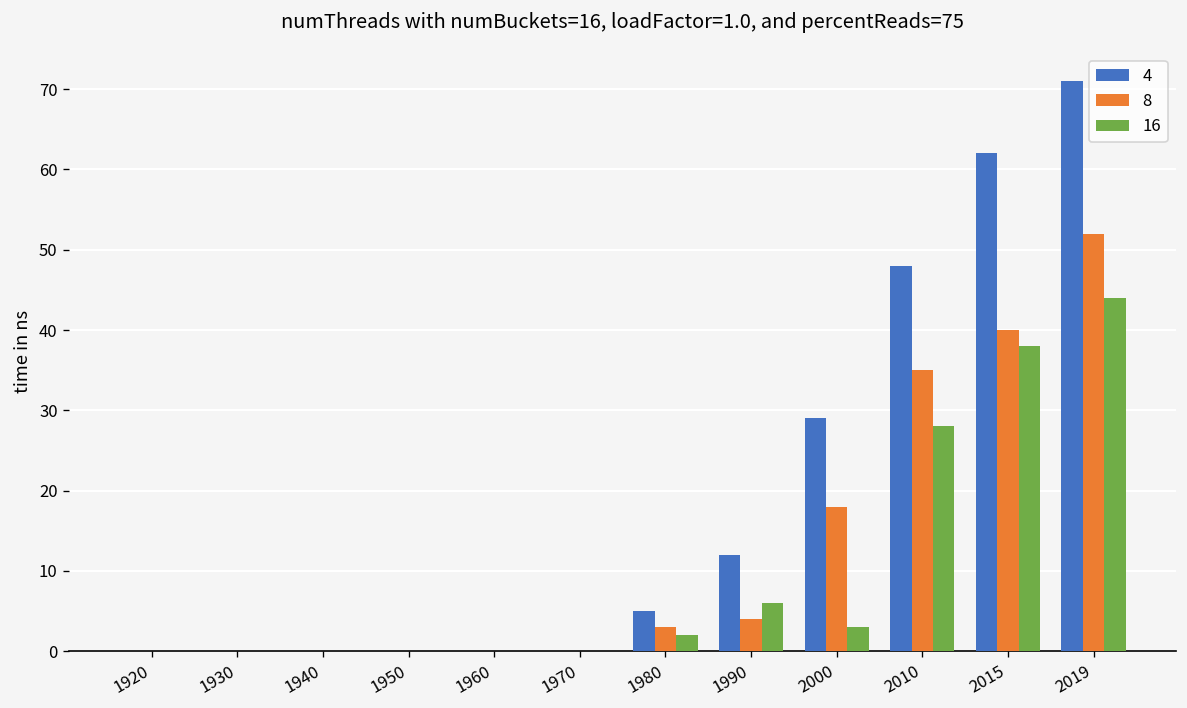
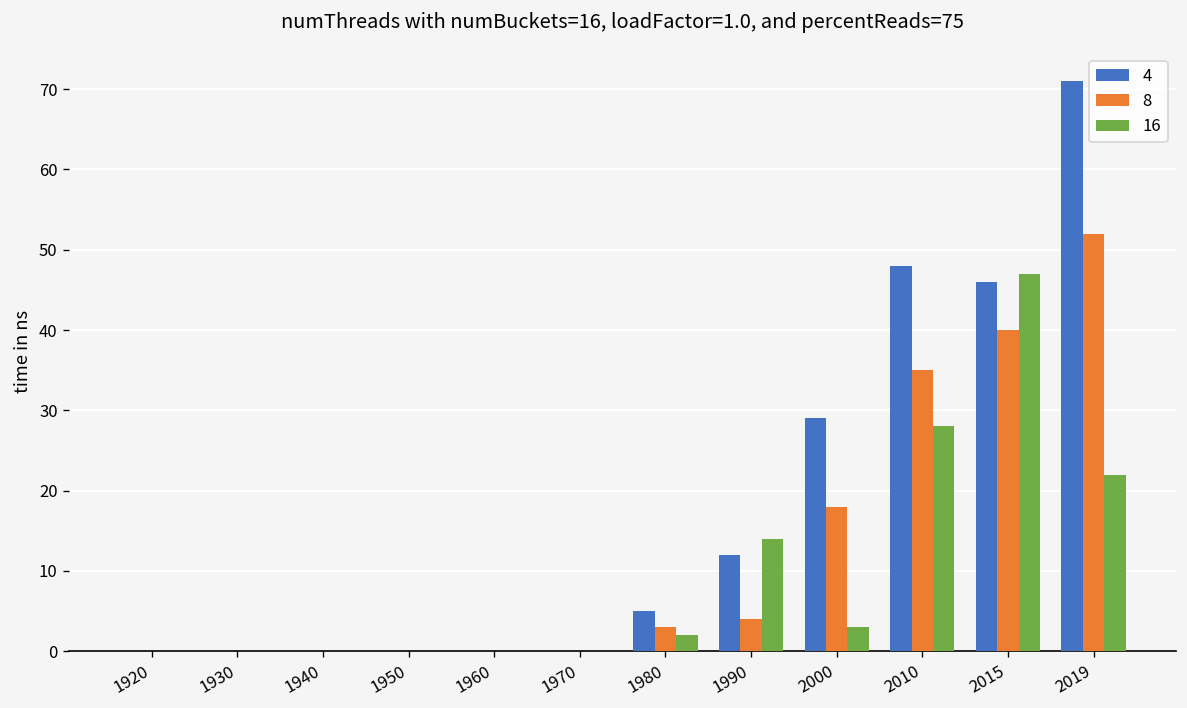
  {
    "4": {
      "1920": 0,
      "1930": 0,
      "1940": 0,
      "1950": 0,
      "1960": 0,
      "1970": 0,
      "1980": 5,
      "1990": 12,
      "2000": 29,
      "2010": 48,
-     "2015": 62,
+     "2015": 46,
      "2019": 71
    },
    "8": {
      "1920": 0,
      "1930": 0,
      "1940": 0,
      "1950": 0,
      "1960": 0,
      "1970": 0,
      "1980": 3,
      "1990": 4,
      "2000": 18,
      "2010": 35,
      "2015": 40,
      "2019": 52
    },
    "16": {
      "1920": 0,
      "1930": 0,
      "1940": 0,
      "1950": 0,
      "1960": 0,
      "1970": 0,
      "1980": 2,
-     "1990": 6,
+     "1990": 14,
      "2000": 3,
      "2010": 28,
-     "2015": 38,
-     "2019": 44
+     "2015": 47,
+     "2019": 22
    }
  }
